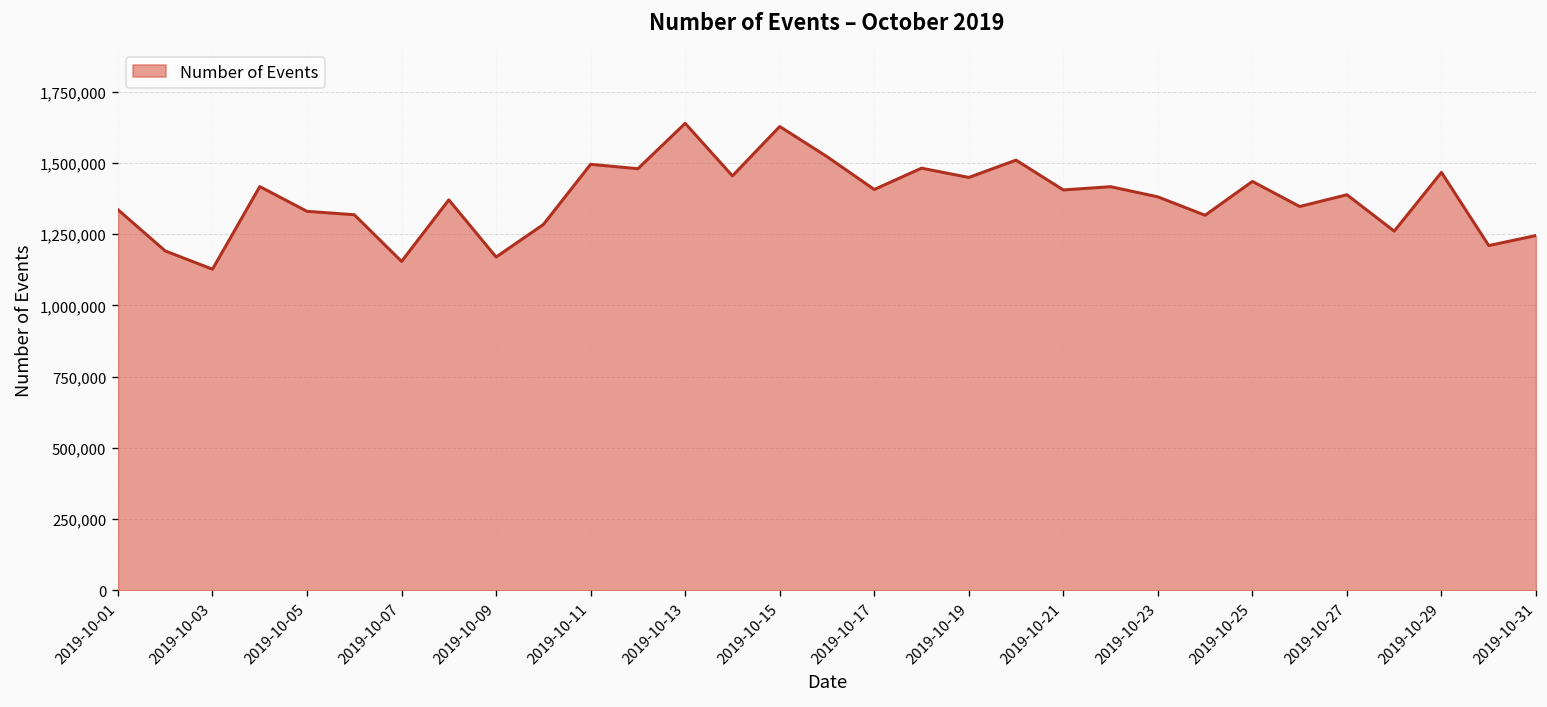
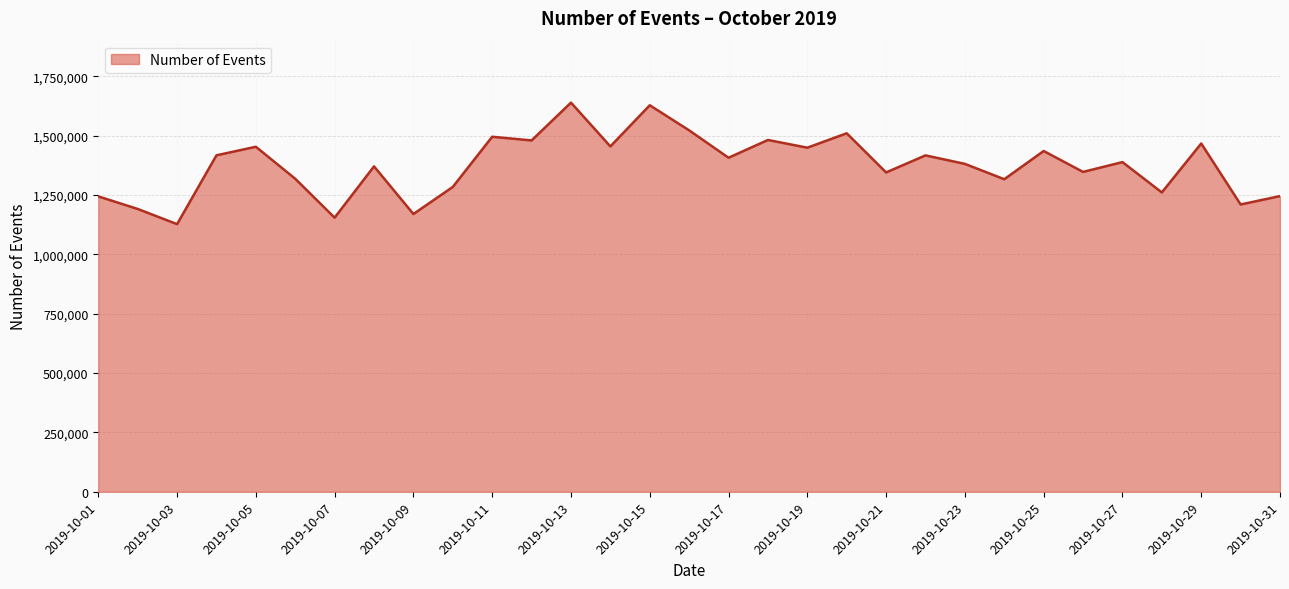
  {
-   "2019-10-01": "1,340,000",
+   "2019-10-01": "1,240,000",
    "2019-10-03": "1,130,000",
-   "2019-10-05": "1,330,000",
+   "2019-10-05": "1,450,000",
    "2019-10-07": "1,150,000",
    "2019-10-09": "1,170,000",
    "2019-10-11": "1,500,000",
    "2019-10-13": "1,640,000",
    "2019-10-15": "1,630,000",
    "2019-10-17": "1,410,000",
    "2019-10-19": "1,450,000",
-   "2019-10-21": "1,410,000",
+   "2019-10-21": "1,350,000",
    "2019-10-23": "1,380,000",
    "2019-10-25": "1,440,000",
    "2019-10-27": "1,390,000",
    "2019-10-29": "1,470,000",
    "2019-10-31": "1,250,000"
  }
